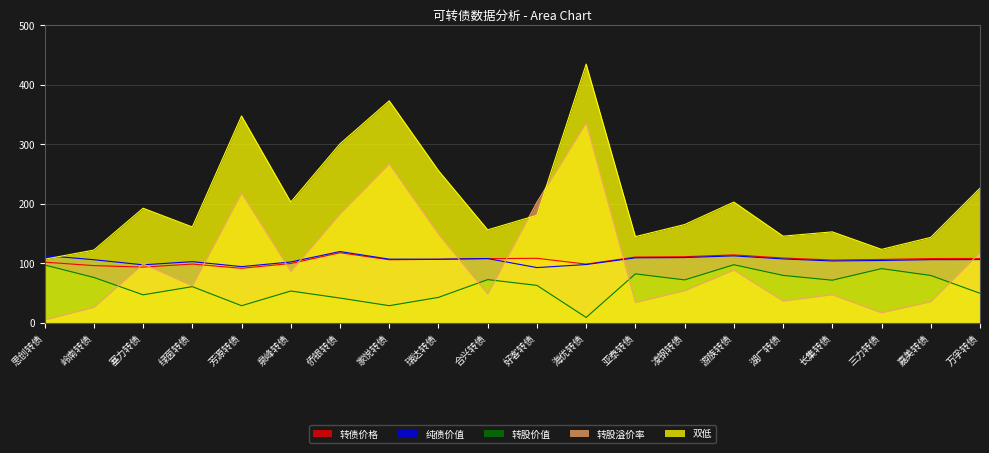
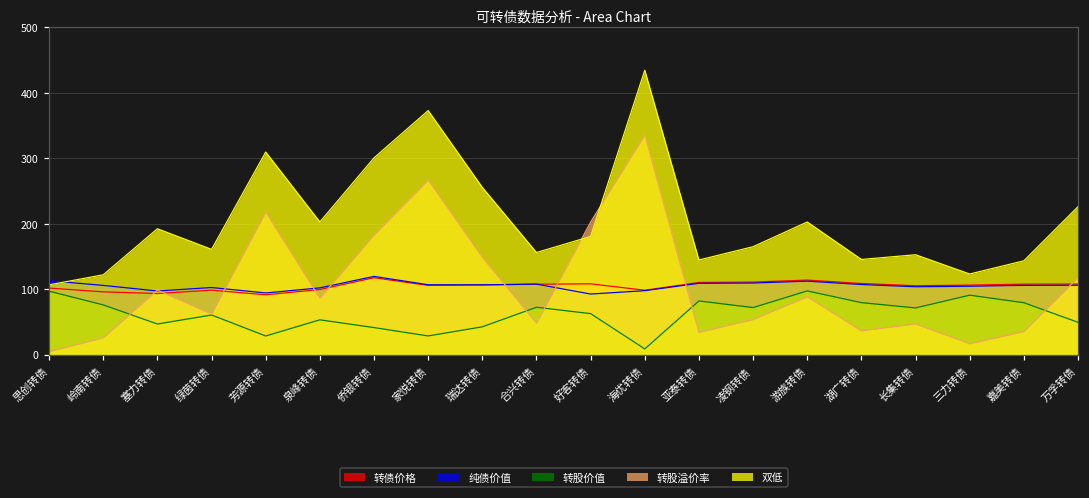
  {
    "转债价格": {
      "思创转债": 100,
      "岭南转债": 100,
      "好客转债": 110
    },
    "纯债价值": {
      "思创转债": 110,
      "岭南转债": 110,
      "好客转债": 90
    },
    "转股价值": {
      "思创转债": 100,
      "岭南转债": 80,
      "塞力转债": 50,
      "芳源转债": 30,
      "泉峰转债": 50,
      "侨银转债": 40,
      "家悦转债": 30,
      "瑞达转债": 40,
      "合兴转债": 70,
      "好客转债": 60,
      "海优转债": 10,
      "亚泰转债": 80,
      "凌钢转债": 70,
      "游族转债": 100,
      "湖广转债": 80,
      "长集转债": 70,
      "三力转债": 90,
      "嘉美转债": 80,
      "万孚转债": 50
    },
    "转股溢价率": {
      "思创转债": 0,
      "岭南转债": 30,
      "芳源转债": 220,
      "泉峰转债": 90,
      "侨银转债": 180,
      "家悦转债": 270,
      "瑞达转债": 150,
      "合兴转债": 50,
      "好客转债": 200,
      "海优转债": 340,
      "亚泰转债": 30,
      "凌钢转债": 50,
      "游族转债": 90,
      "湖广转债": 40,
      "长集转债": 50,
      "三力转债": 20,
      "嘉美转债": 40,
      "万孚转债": 120
    },
    "双低": {
      "思创转债": 110,
      "岭南转债": 120,
      "塞力转债": 190,
      "绿茵转债": 160,
-     "芳源转债": 350,
+     "芳源转债": 310,
      "泉峰转债": 200,
      "侨银转债": 300,
      "家悦转债": 370,
      "瑞达转债": 260,
      "合兴转债": 160,
      "好客转债": 180,
      "海优转债": 430,
      "亚泰转债": 140,
      "凌钢转债": 170,
      "游族转债": 200,
      "湖广转债": 150,
      "长集转债": 150,
      "三力转债": 120,
      "嘉美转债": 140,
      "万孚转债": 230
    }
  }
